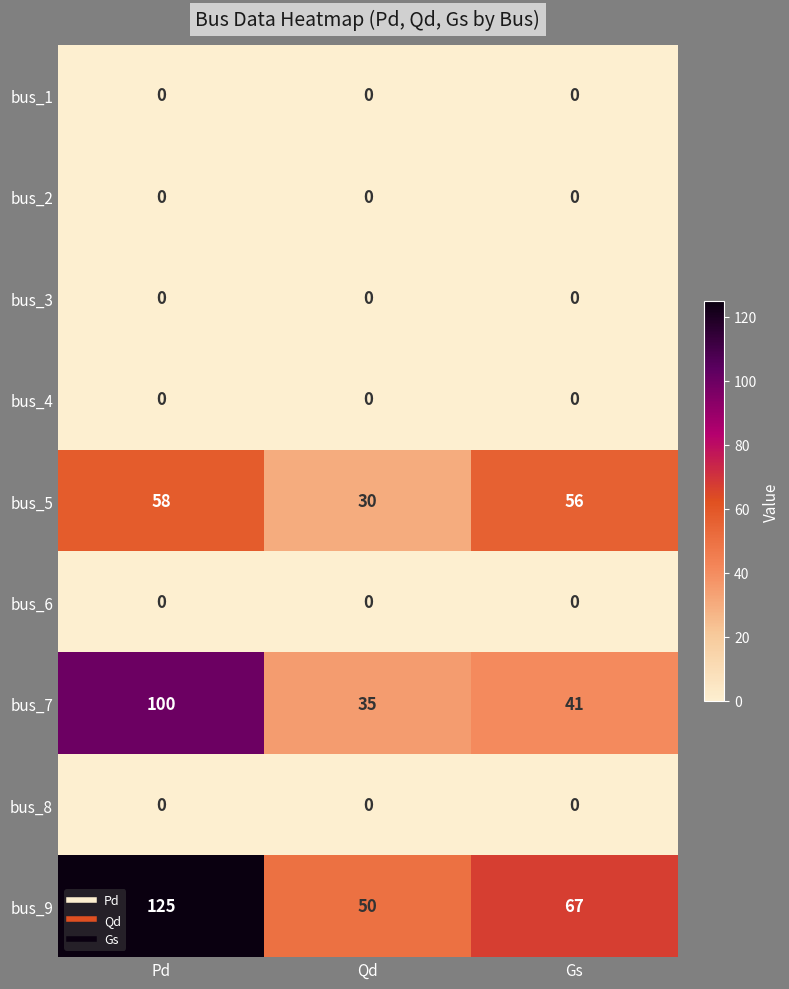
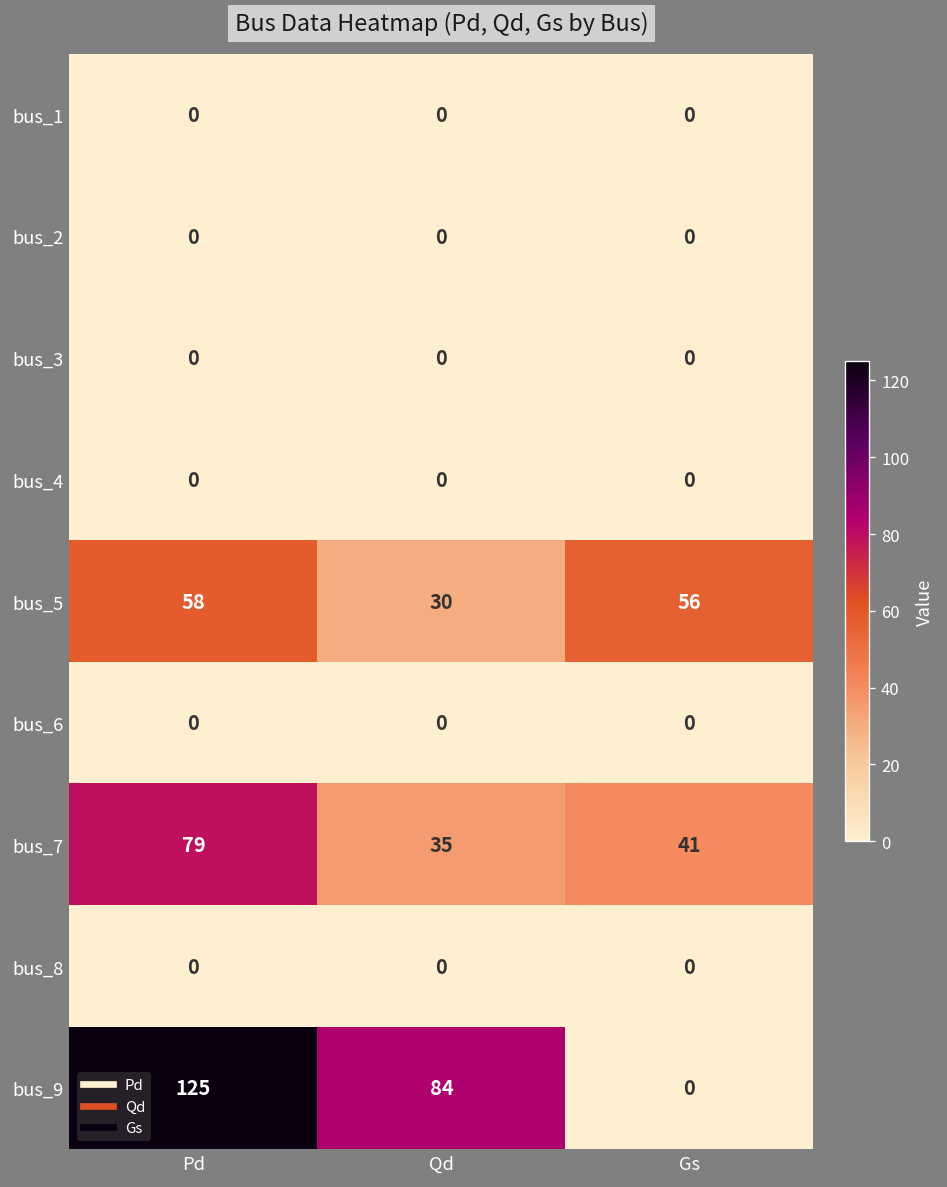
  {
    "bus_1": {
      "Pd": 0,
      "Qd": 0,
      "Gs": 0
    },
    "bus_2": {
      "Pd": 0,
      "Qd": 0,
      "Gs": 0
    },
    "bus_3": {
      "Pd": 0,
      "Qd": 0,
      "Gs": 0
    },
    "bus_4": {
      "Pd": 0,
      "Qd": 0,
      "Gs": 0
    },
    "bus_5": {
      "Pd": 58,
      "Qd": 30,
      "Gs": 56
    },
    "bus_6": {
      "Pd": 0,
      "Qd": 0,
      "Gs": 0
    },
    "bus_7": {
-     "Pd": 100,
+     "Pd": 79,
      "Qd": 35,
      "Gs": 41
    },
    "bus_8": {
      "Pd": 0,
      "Qd": 0,
      "Gs": 0
    },
    "bus_9": {
      "Pd": 125,
-     "Qd": 50,
-     "Gs": 67
+     "Qd": 84,
+     "Gs": 0
    }
  }
